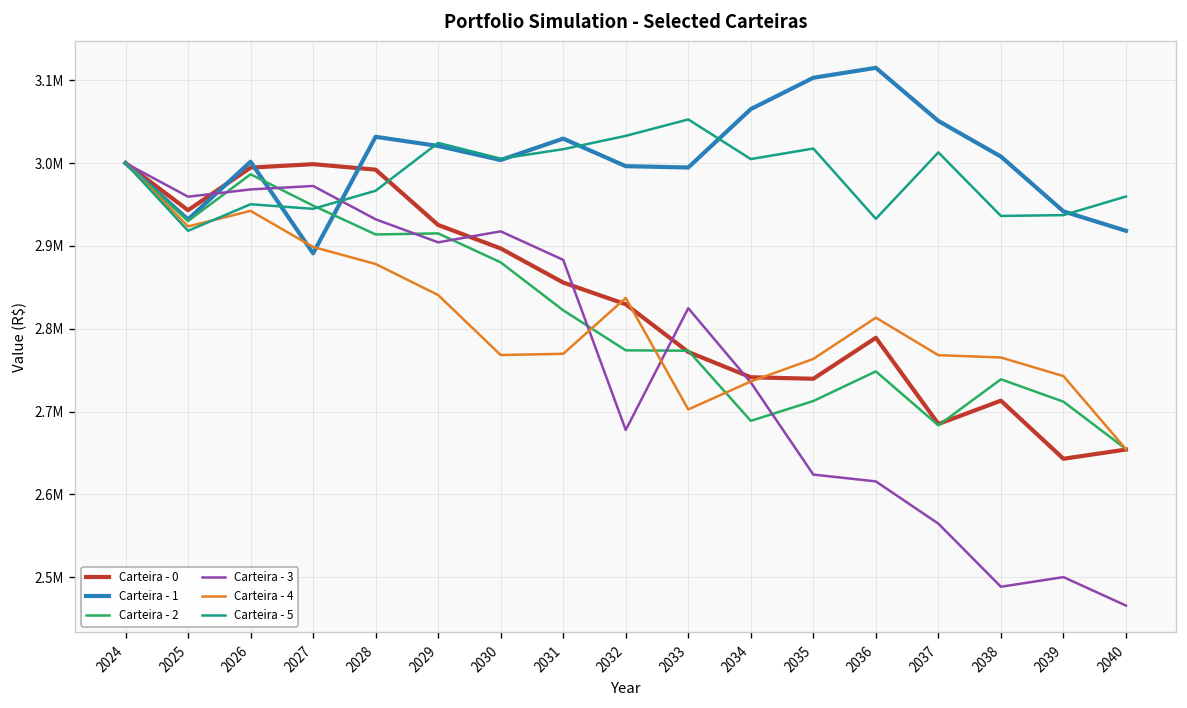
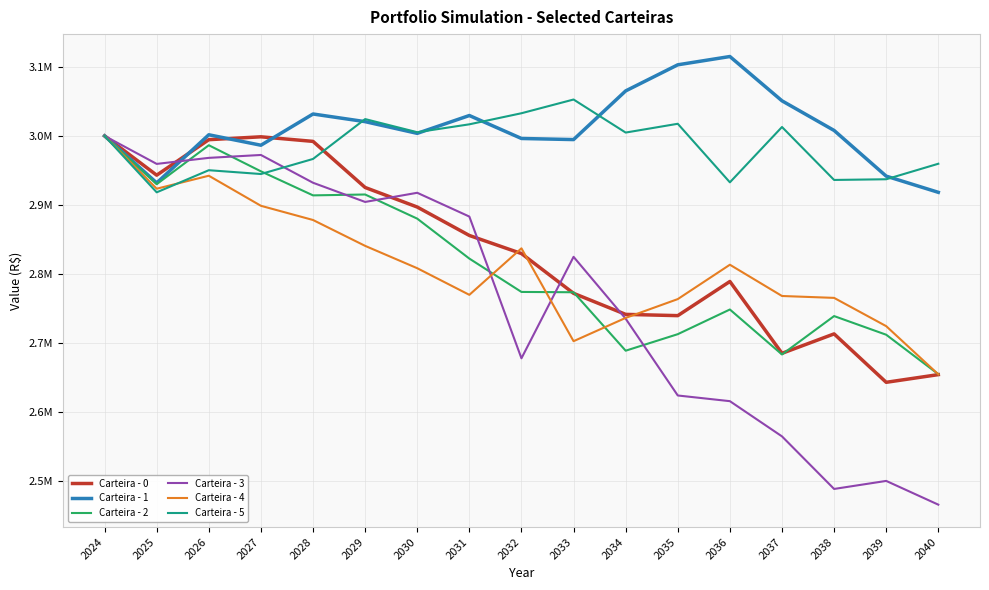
  {
    "Carteira - 0": {
      "2025": 2940000,
      "2026": 2990000,
      "2027": 3000000,
      "2028": 2990000,
      "2029": 2930000,
      "2030": 2900000,
      "2031": 2860000,
      "2032": 2830000,
      "2034": 2740000,
      "2035": 2740000,
      "2036": 2790000,
      "2038": 2710000,
      "2039": 2640000
    },
    "Carteira - 1": {
      "2026": 3000000,
-     "2027": 2890000,
+     "2027": 2990000,
      "2028": 3030000,
      "2031": 3030000,
      "2032": 3000000,
      "2033": 2990000,
      "2034": 3070000,
      "2035": 3100000,
      "2036": 3120000,
      "2037": 3050000,
      "2038": 3010000,
      "2039": 2940000,
      "2040": 2920000
    },
    "Carteira - 3": {
      "2025": 2960000,
      "2026": 2970000,
      "2027": 2970000,
      "2028": 2930000,
      "2029": 2900000,
      "2030": 2920000,
      "2031": 2880000,
      "2032": 2680000,
      "2033": 2820000,
      "2035": 2620000,
      "2036": 2620000,
      "2037": 2560000,
      "2038": 2490000,
      "2039": 2500000,
      "2040": 2470000
    },
    "Carteira - 4": {
      "2025": 2920000,
      "2026": 2940000,
      "2027": 2900000,
      "2028": 2880000,
      "2029": 2840000,
-     "2030": 2770000,
+     "2030": 2810000,
      "2031": 2770000,
      "2032": 2840000,
      "2033": 2700000,
      "2035": 2760000,
      "2036": 2810000,
      "2037": 2770000,
      "2038": 2770000,
-     "2039": 2740000
+     "2039": 2720000
    }
  }
